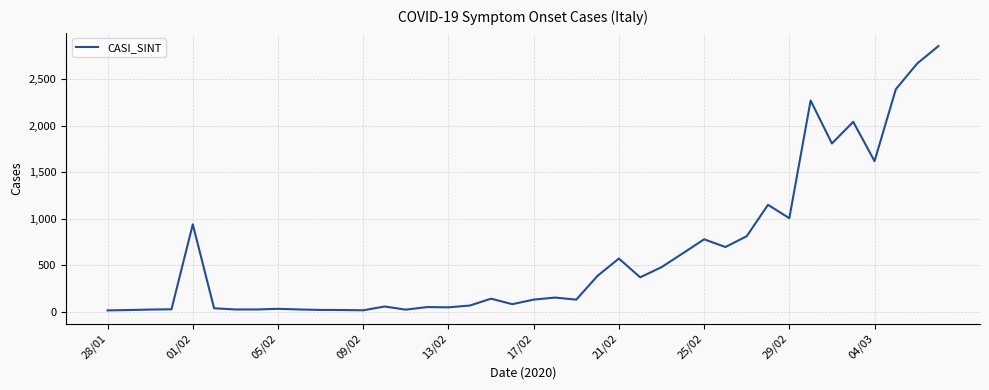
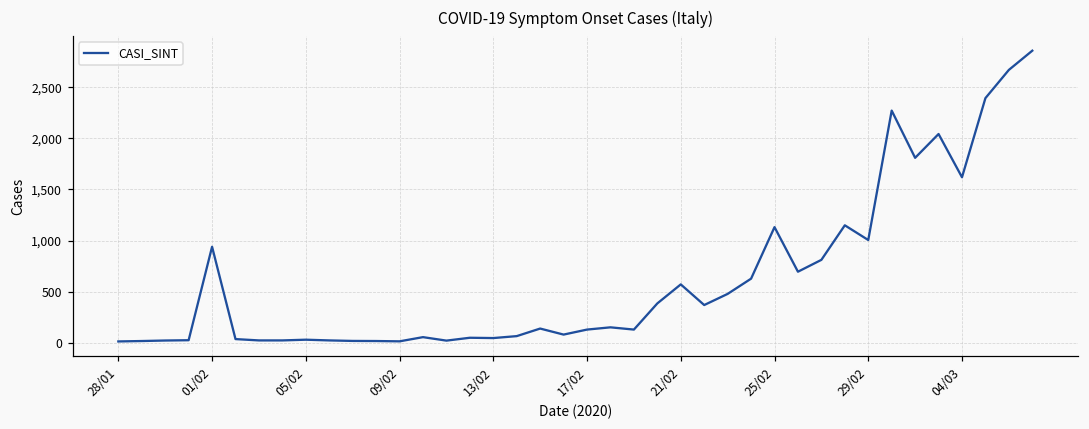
  {
    "28/01": "0",
    "01/02": "900",
    "05/02": "0",
    "09/02": "0",
    "13/02": "0",
    "17/02": "100",
    "21/02": "600",
-   "25/02": "800",
+   "25/02": "1,100",
    "29/02": "1,000",
    "04/03": "1,600"
  }
